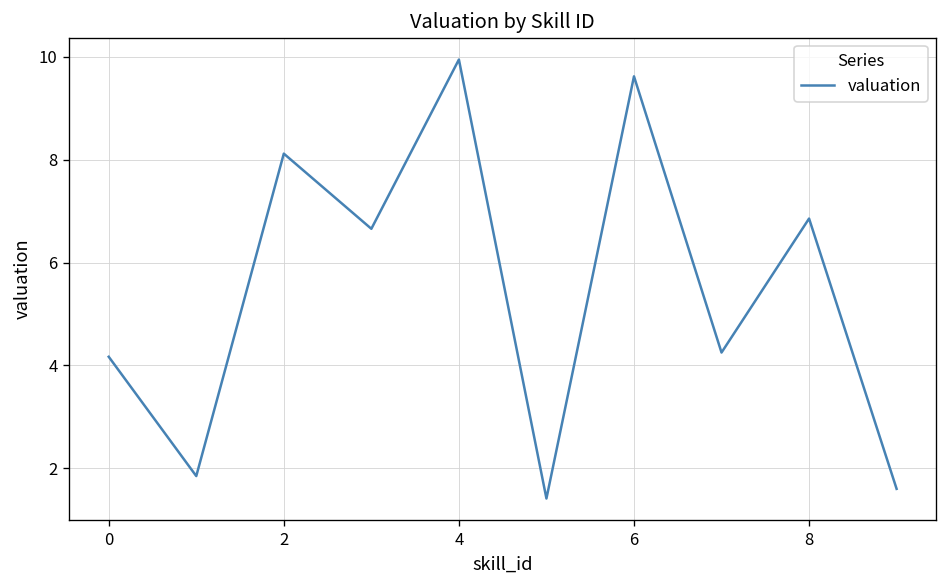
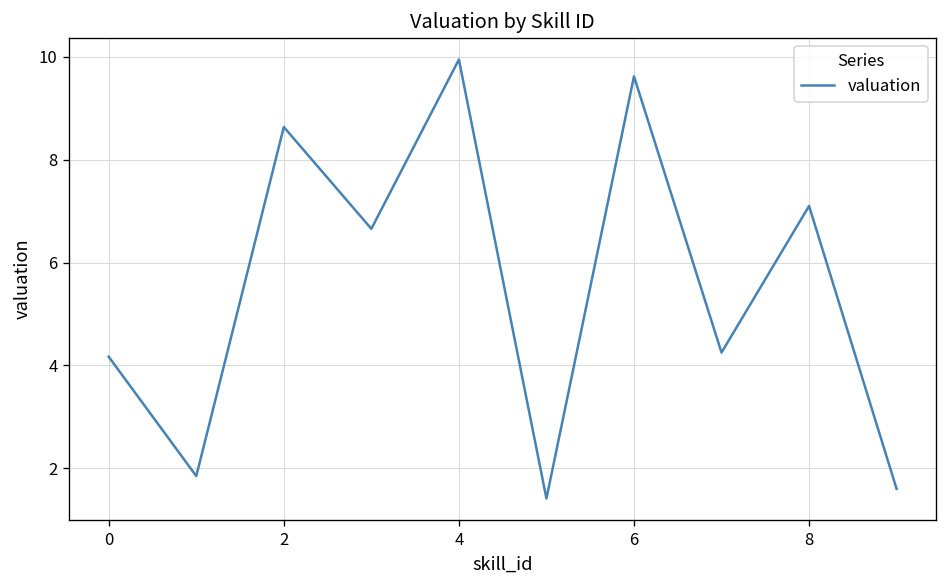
  {
    "0": 4.2,
-   "2": 8.1,
+   "2": 8.6,
    "4": 9.9,
    "6": 9.6,
-   "8": 6.9
+   "8": 7.1
  }
